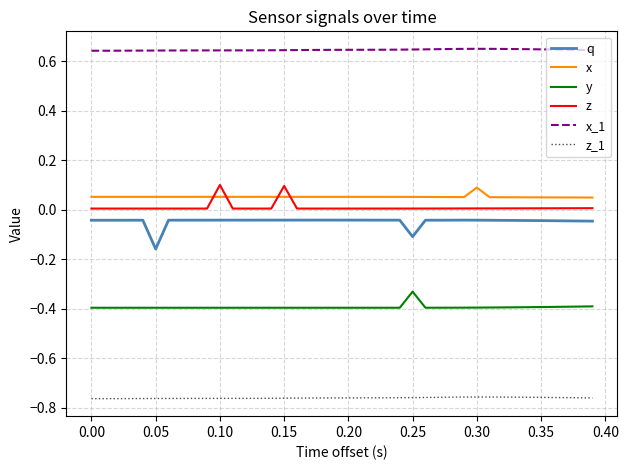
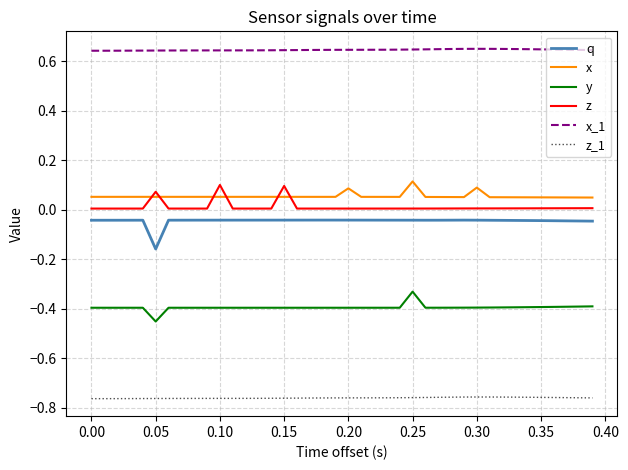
  {
    "q": {
      "0.00": -0.04,
      "0.05": -0.16,
      "0.10": -0.04,
      "0.15": -0.04,
      "0.20": -0.04,
-     "0.25": -0.11,
+     "0.25": -0.04,
      "0.30": -0.04,
      "0.35": -0.04
    },
    "x": {
      "0.00": 0.05,
      "0.05": 0.05,
      "0.10": 0.05,
      "0.15": 0.05,
-     "0.20": 0.05,
-     "0.25": 0.05,
+     "0.20": 0.09,
+     "0.25": 0.11,
      "0.30": 0.09,
      "0.35": 0.05
    },
    "y": {
      "0.00": -0.40,
-     "0.05": -0.40,
+     "0.05": -0.45,
      "0.10": -0.40,
      "0.15": -0.40,
      "0.20": -0.40,
      "0.25": -0.33,
      "0.30": -0.40,
      "0.35": -0.39
    },
    "z": {
      "0.00": 0.00,
-     "0.05": 0.00,
+     "0.05": 0.07,
      "0.10": 0.10,
      "0.15": 0.10,
      "0.20": 0.00,
      "0.25": 0.00,
      "0.30": 0.01,
      "0.35": 0.01
    },
    "x_1": {
      "0.00": 0.64,
      "0.05": 0.64,
      "0.10": 0.64,
      "0.15": 0.65,
      "0.20": 0.65,
      "0.25": 0.65,
      "0.30": 0.65,
      "0.35": 0.65
    },
    "z_1": {
      "0.00": -0.76,
      "0.05": -0.76,
      "0.10": -0.76,
      "0.15": -0.76,
      "0.20": -0.76,
      "0.25": -0.76,
      "0.30": -0.76,
      "0.35": -0.76
    }
  }
